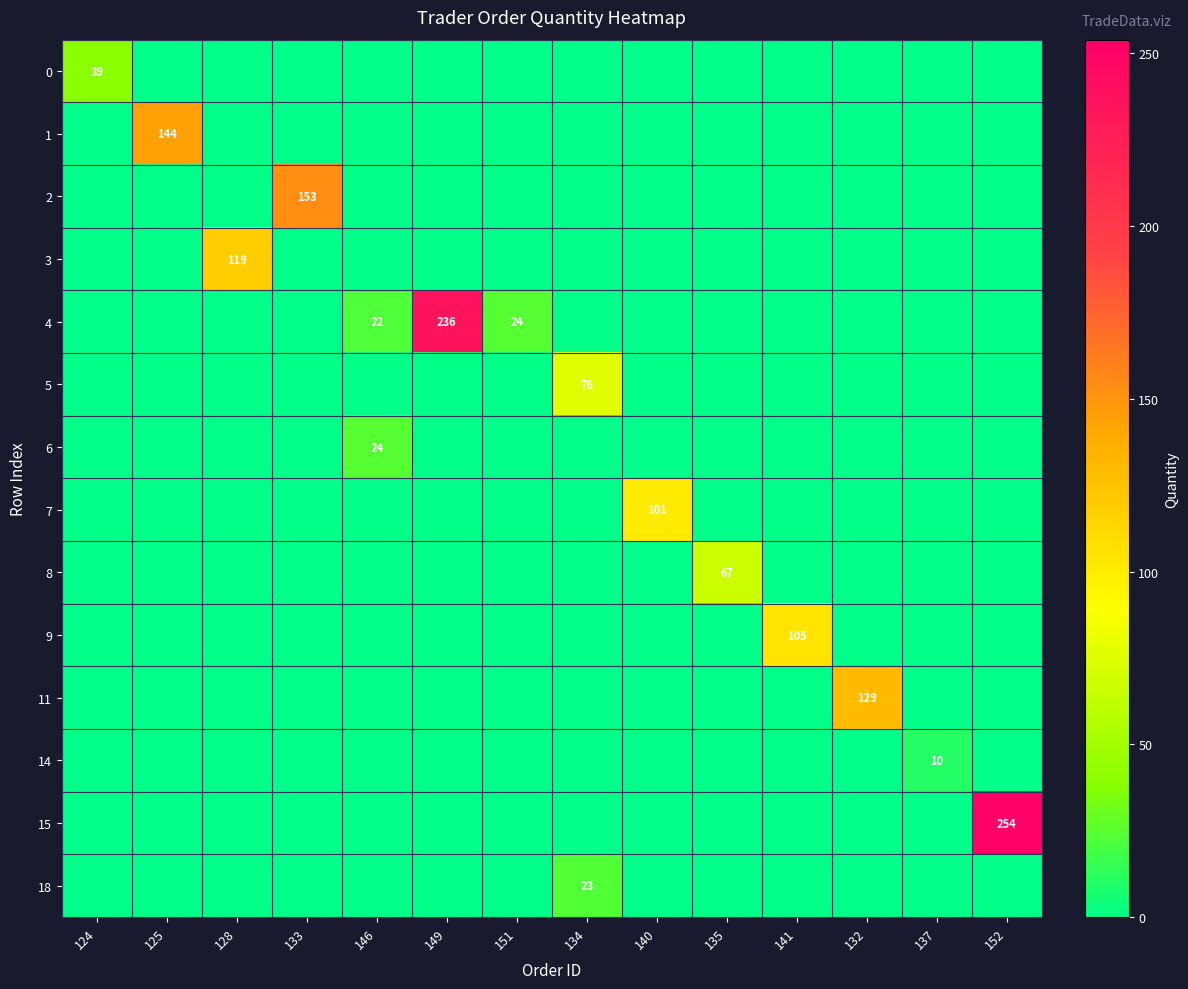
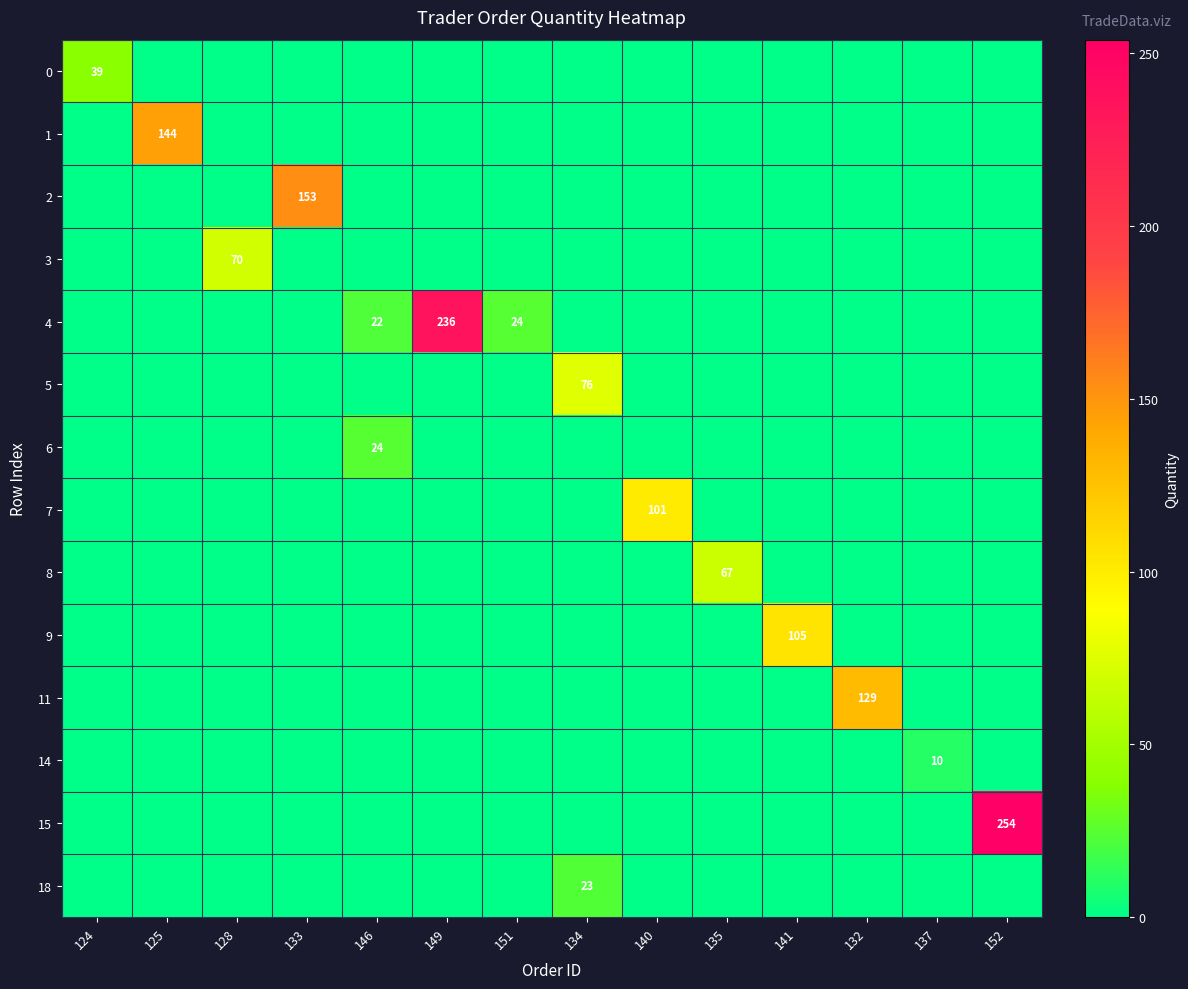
  {
    "0": {
      "124": 39
    },
    "1": {
      "125": 144
    },
    "2": {
      "133": 153
    },
    "3": {
-     "128": 119
+     "128": 70
    },
    "4": {
      "146": 22,
      "149": 236,
      "151": 24
    },
    "5": {
      "134": 76
    },
    "6": {
      "146": 24
    },
    "7": {
      "140": 101
    },
    "8": {
      "135": 67
    },
    "9": {
      "141": 105
    },
    "11": {
      "132": 129
    },
    "14": {
      "137": 10
    },
    "15": {
      "152": 254
    },
    "18": {
      "134": 23
    }
  }
